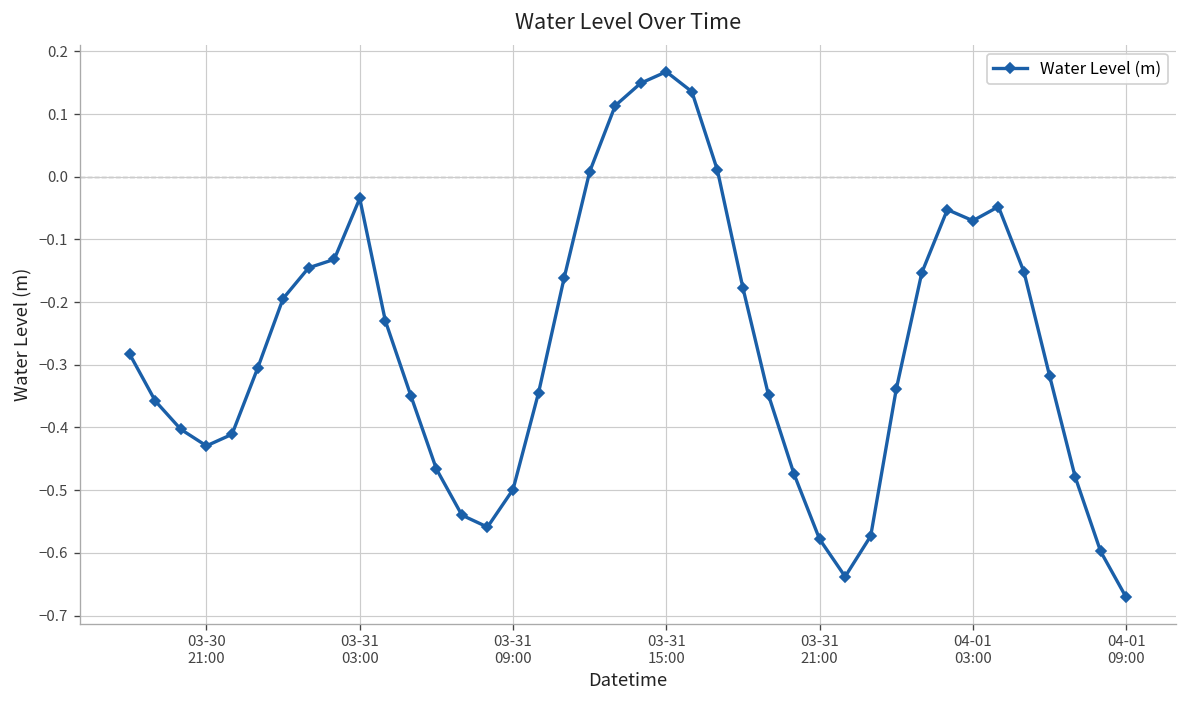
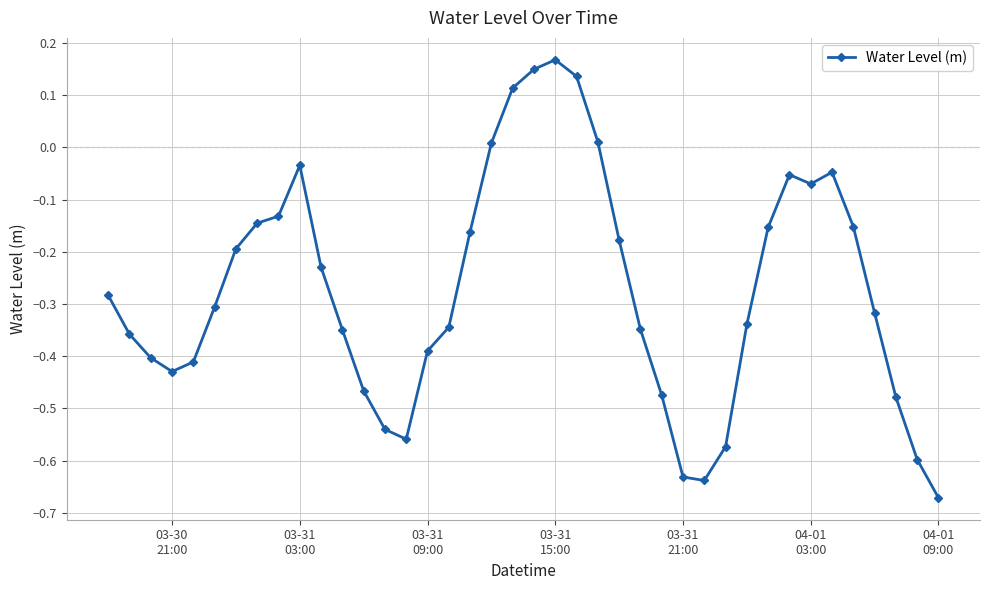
  {
    "03-30 21:00": -0.43,
    "03-31 03:00": -0.03,
-   "03-31 09:00": -0.50,
+   "03-31 09:00": -0.39,
    "03-31 15:00": 0.17,
-   "03-31 21:00": -0.58,
+   "03-31 21:00": -0.63,
    "04-01 03:00": -0.07,
    "04-01 09:00": -0.67
  }
